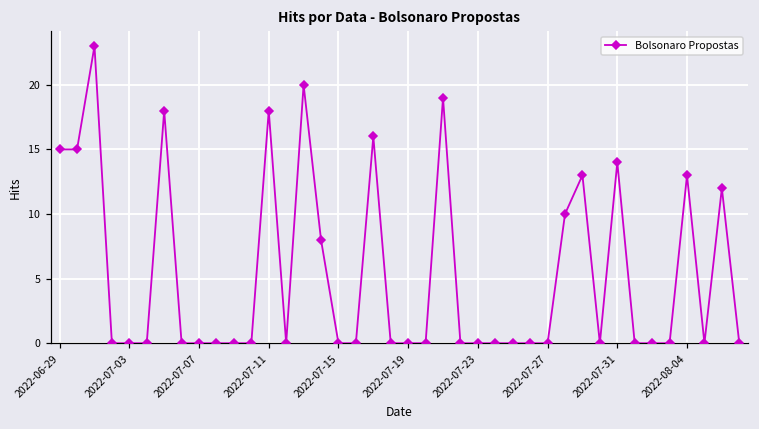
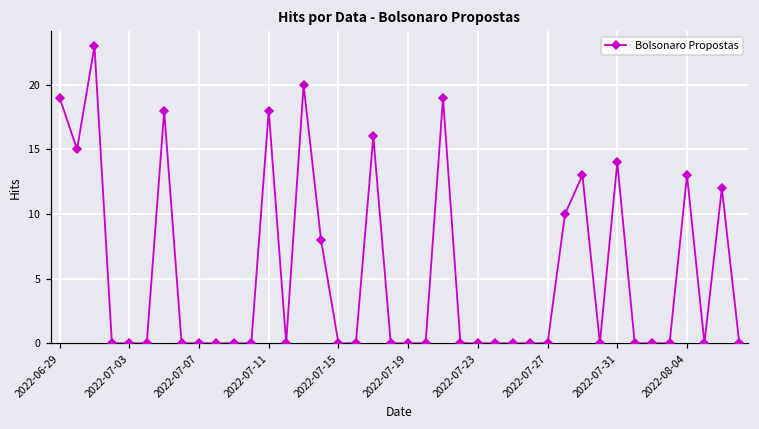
  {
-   "2022-06-29": 15,
+   "2022-06-29": 19,
    "2022-07-03": 0,
    "2022-07-07": 0,
    "2022-07-11": 18,
    "2022-07-15": 0,
    "2022-07-19": 0,
    "2022-07-23": 0,
    "2022-07-27": 0,
    "2022-07-31": 14,
    "2022-08-04": 13
  }
